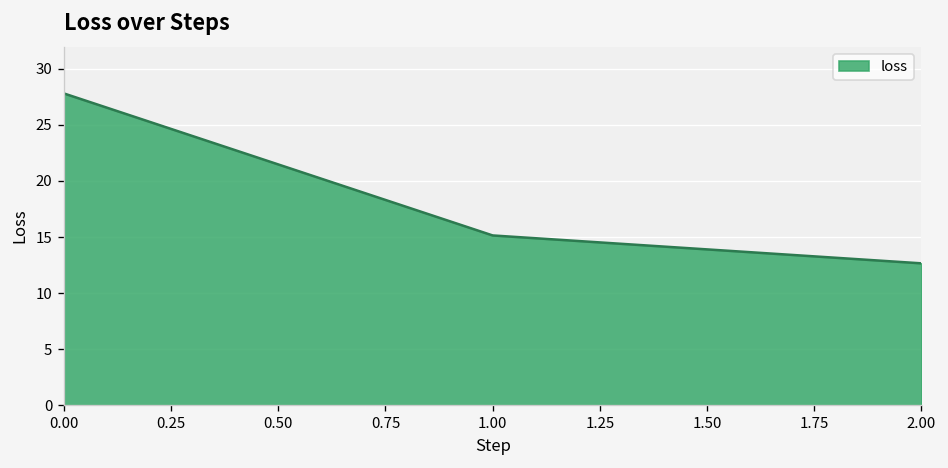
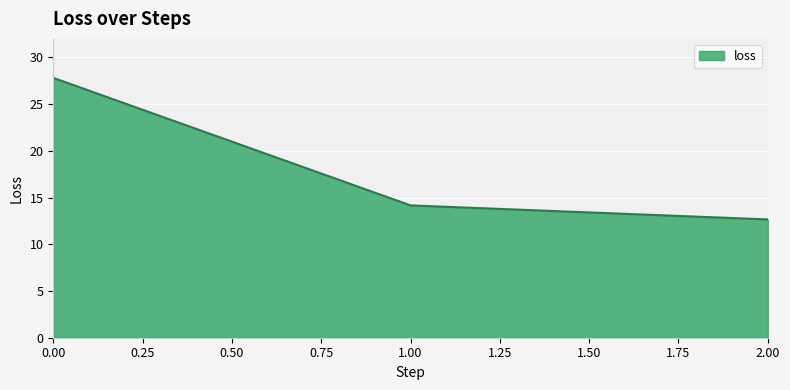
  {
    "0.00": 28,
-   "1.00": 15,
+   "1.00": 14,
    "2.00": 13
  }
